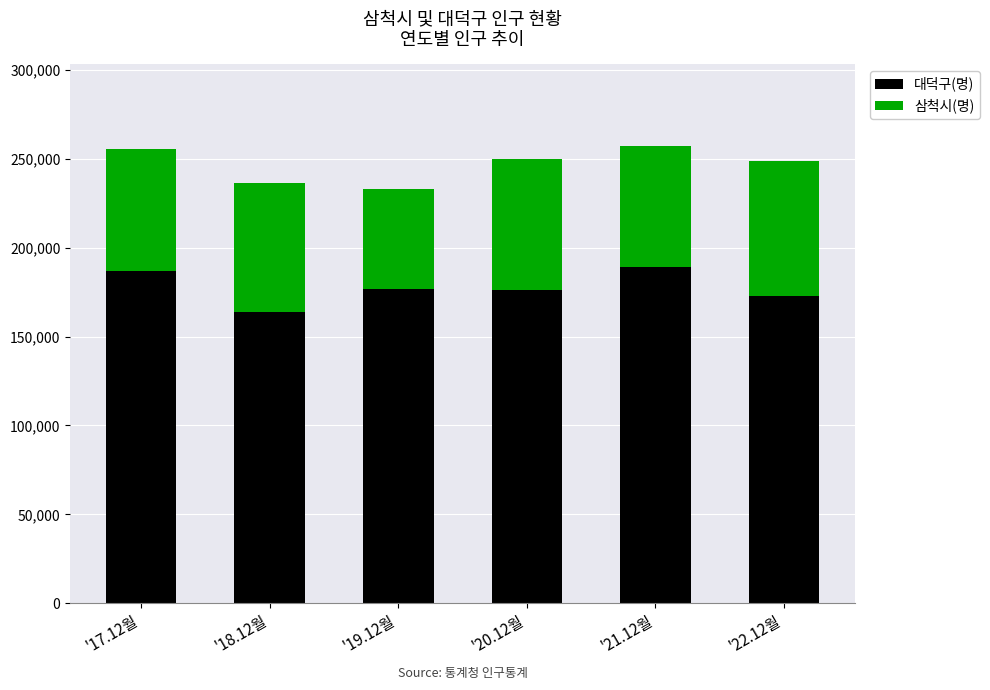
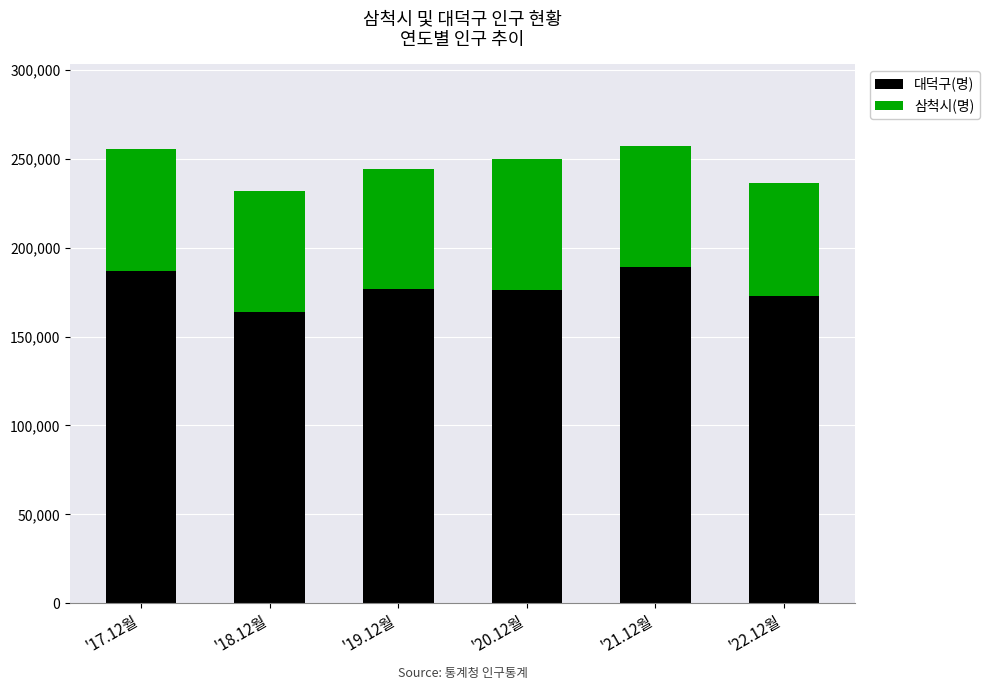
  {
    "대덕구(명)": {
      "'17.12월": "187,000",
      "'18.12월": "164,000",
      "'19.12월": "177,000",
      "'20.12월": "176,000",
      "'21.12월": "189,000",
      "'22.12월": "173,000"
    },
    "삼척시(명)": {
      "'17.12월": "69,000",
-     "'18.12월": "73,000",
-     "'19.12월": "56,000",
+     "'18.12월": "68,000",
+     "'19.12월": "67,000",
      "'20.12월": "74,000",
      "'21.12월": "68,000",
-     "'22.12월": "76,000"
+     "'22.12월": "63,000"
    }
  }
